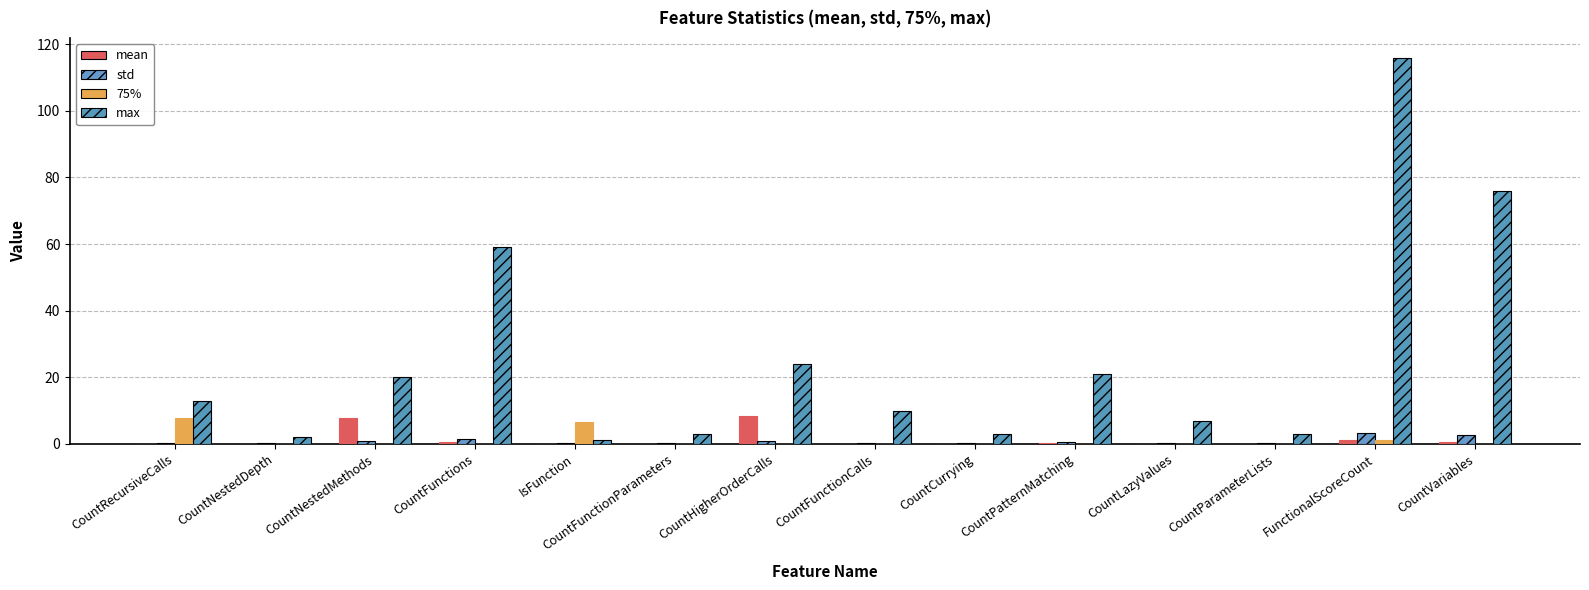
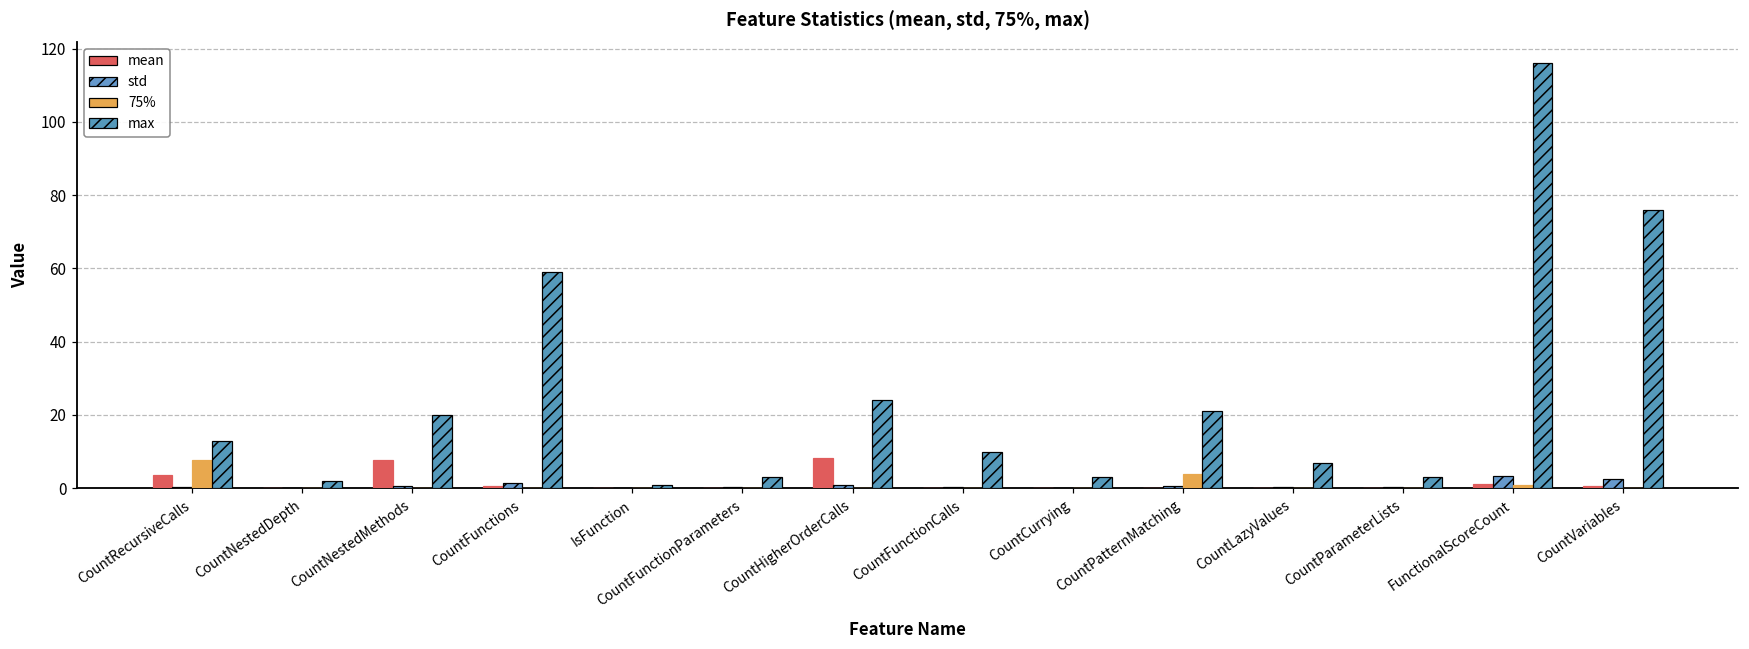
  {
    "mean": {
-     "CountRecursiveCalls": 0,
+     "CountRecursiveCalls": 4,
      "CountNestedMethods": 8,
      "CountHigherOrderCalls": 8,
      "FunctionalScoreCount": 1
    },
    "75%": {
      "CountRecursiveCalls": 8,
      "CountNestedDepth": 0,
      "CountNestedMethods": 0,
      "CountFunctions": 0,
-     "IsFunction": 7,
+     "IsFunction": 0,
      "CountFunctionParameters": 0,
      "CountHigherOrderCalls": 0,
      "CountFunctionCalls": 0,
      "CountCurrying": 0,
-     "CountPatternMatching": 0,
+     "CountPatternMatching": 4,
      "CountLazyValues": 0,
      "CountParameterLists": 0,
      "FunctionalScoreCount": 1,
      "CountVariables": 0
    }
  }
